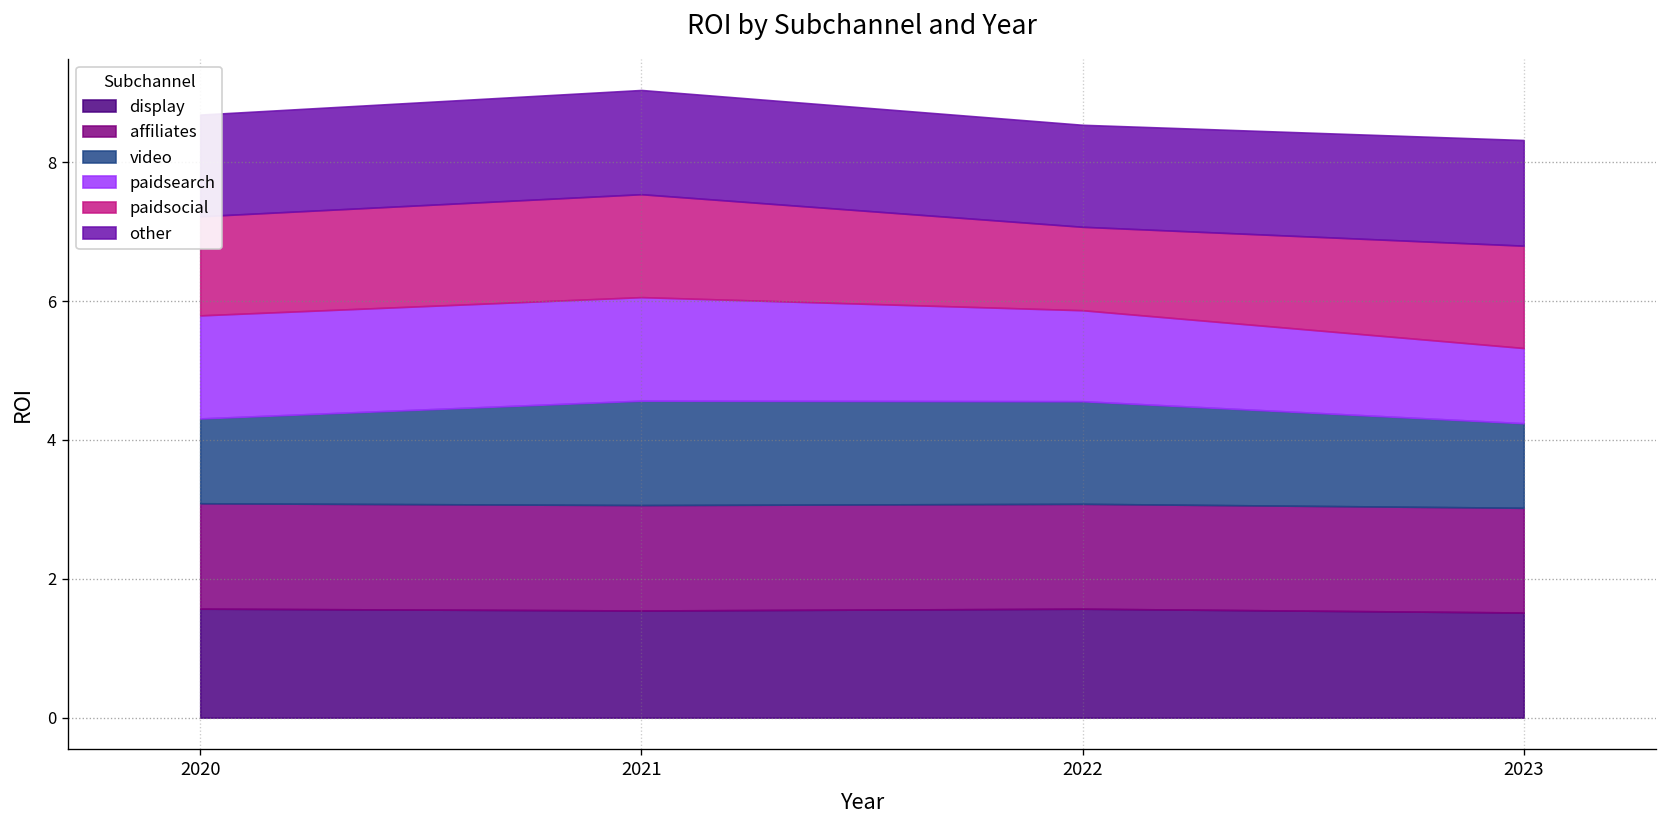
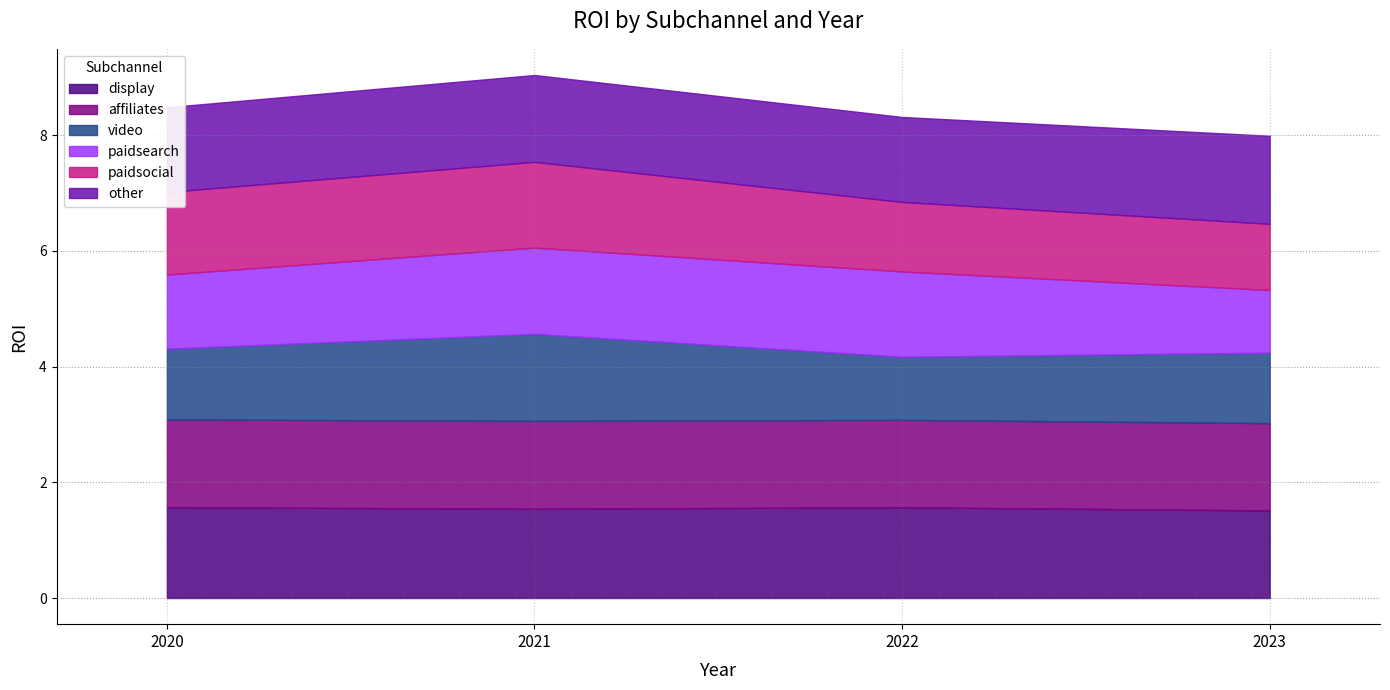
  {
    "video": {
      "2020": 1.2,
      "2021": 1.5,
-     "2022": 1.5,
+     "2022": 1.1,
      "2023": 1.2
    },
    "paidsearch": {
-     "2020": 1.5,
+     "2020": 1.3,
      "2021": 1.5,
-     "2022": 1.3,
+     "2022": 1.5,
      "2023": 1.1
    },
    "paidsocial": {
      "2021": 1.5,
      "2022": 1.2,
-     "2023": 1.5
+     "2023": 1.1
    }
  }
